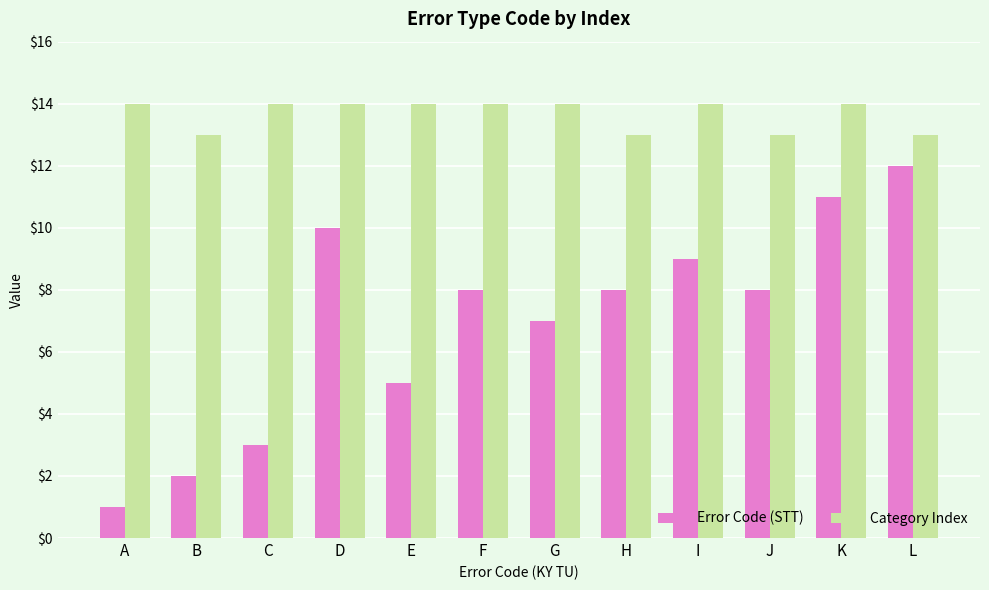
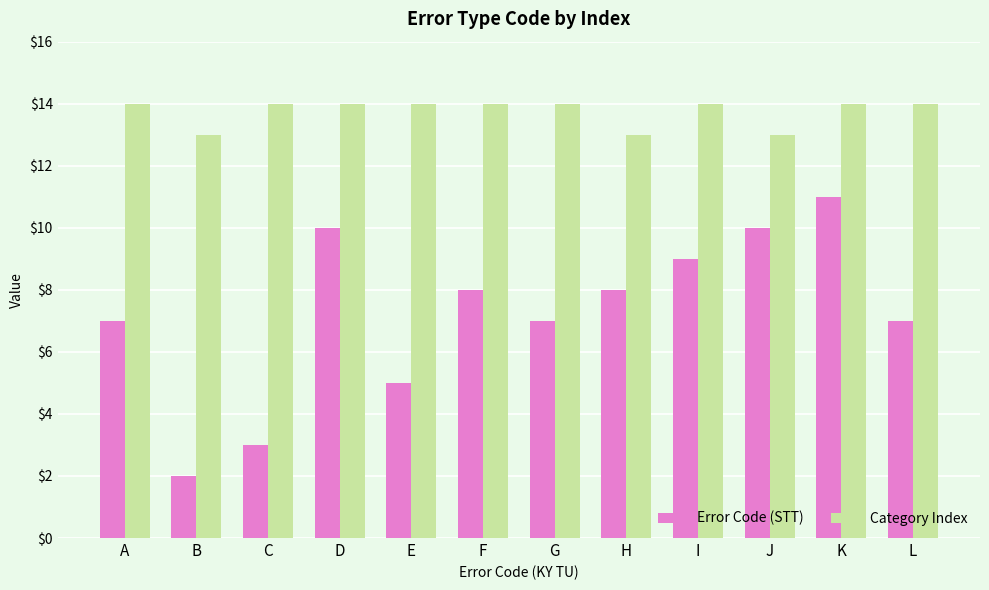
  {
    "Error Code (STT)": {
-     "A": "$1",
+     "A": "$7",
      "B": "$2",
      "C": "$3",
      "D": "$10",
      "E": "$5",
      "F": "$8",
      "G": "$7",
      "H": "$8",
      "I": "$9",
-     "J": "$8",
+     "J": "$10",
      "K": "$11",
-     "L": "$12"
+     "L": "$7"
    },
    "Category Index": {
      "A": "$14",
      "B": "$13",
      "C": "$14",
      "D": "$14",
      "E": "$14",
      "F": "$14",
      "G": "$14",
      "H": "$13",
      "I": "$14",
      "J": "$13",
      "K": "$14",
-     "L": "$13"
+     "L": "$14"
    }
  }
